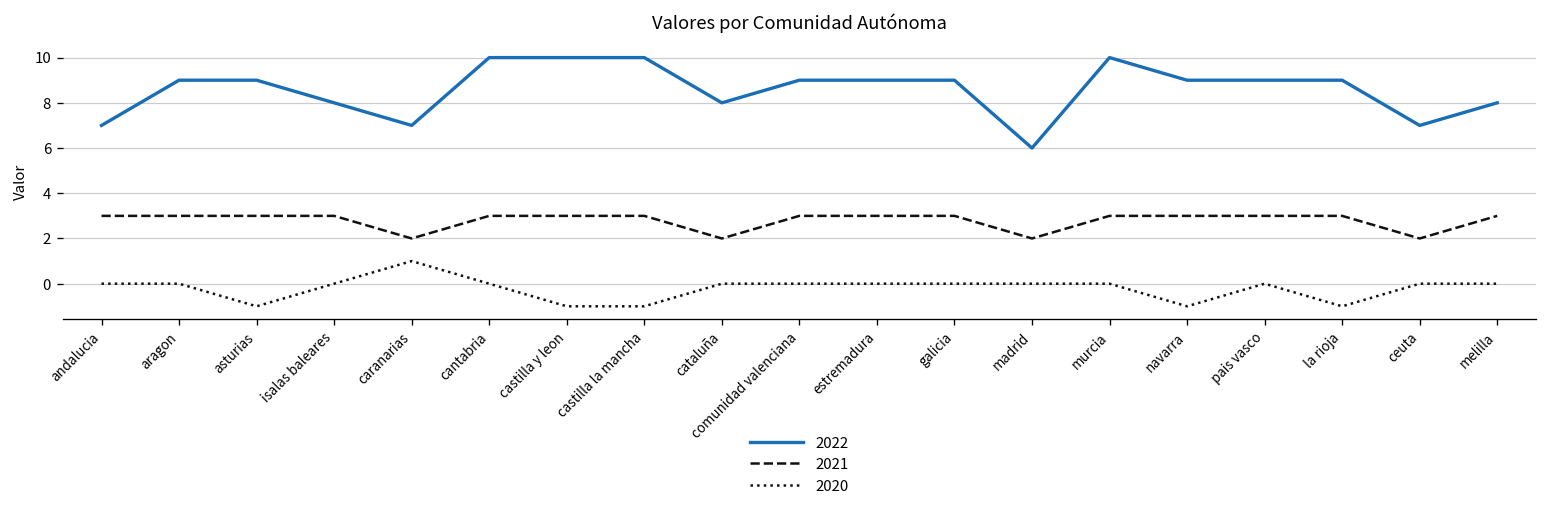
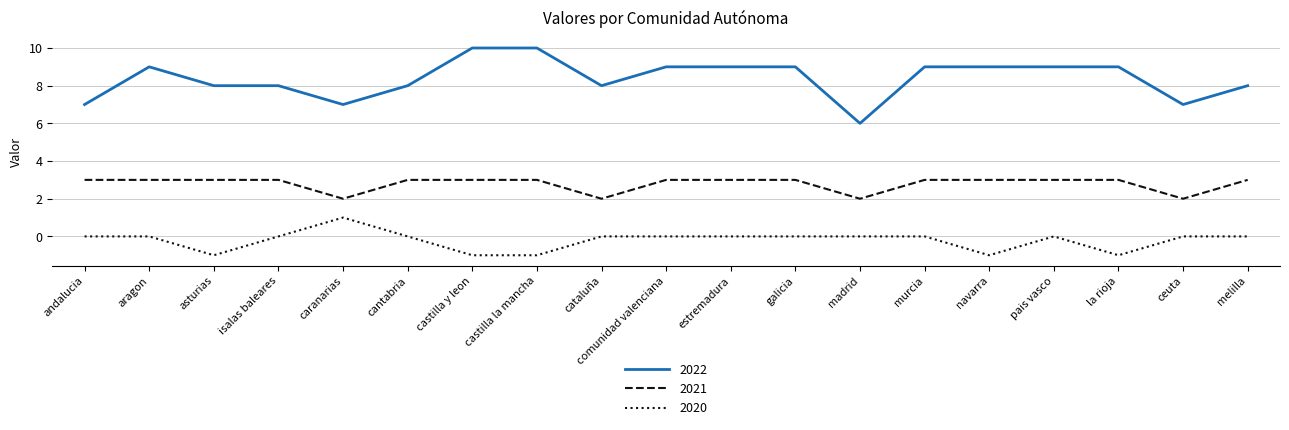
  {
    "2022": {
      "andalucia": 7,
      "aragon": 9,
-     "asturias": 9,
+     "asturias": 8,
      "isalas baleares": 8,
      "caranarias": 7,
-     "cantabria": 10,
+     "cantabria": 8,
      "castilla y leon": 10,
      "castilla la mancha": 10,
      "cataluña": 8,
      "comunidad valenciana": 9,
      "estremadura": 9,
      "galicia": 9,
      "madrid": 6,
-     "murcia": 10,
+     "murcia": 9,
      "navarra": 9,
      "pais vasco": 9,
      "la rioja": 9,
      "ceuta": 7,
      "melilla": 8
    }
  }
